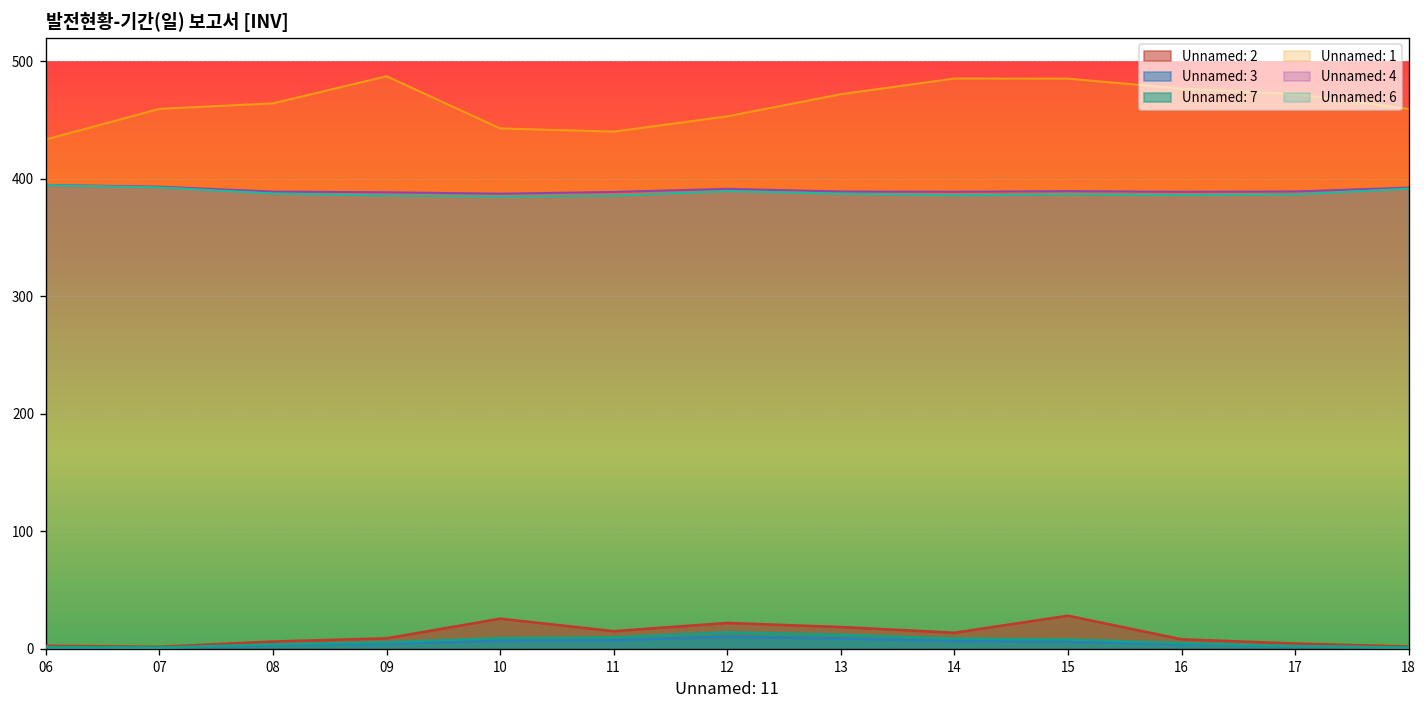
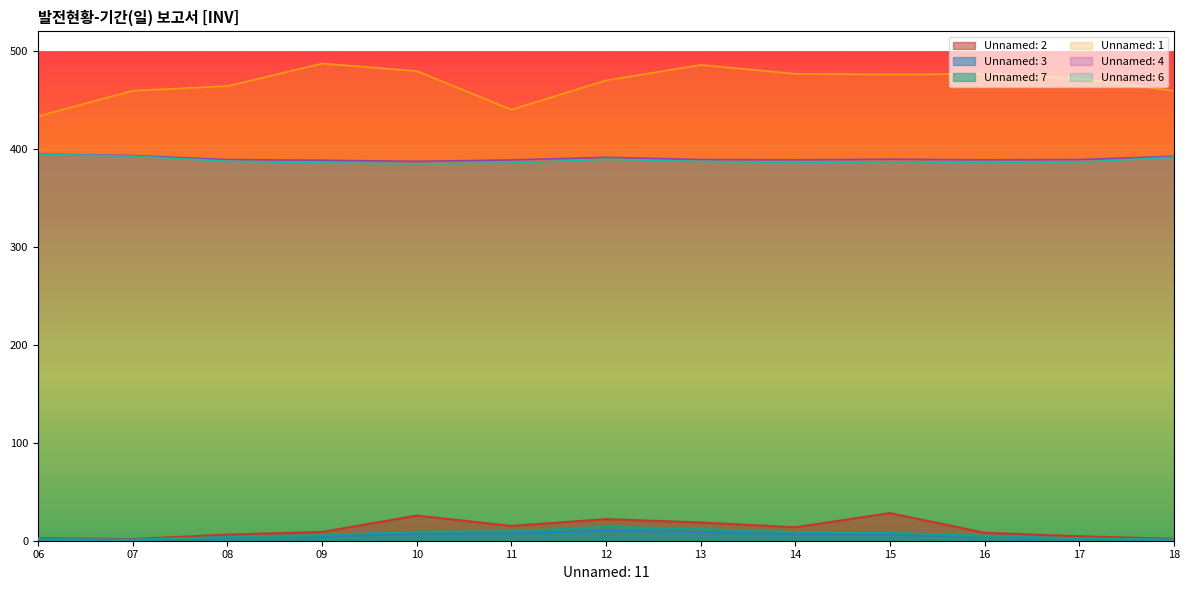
  {
    "Unnamed: 2": {
      "09": 10,
      "10": 30,
      "11": 20,
      "12": 20,
      "13": 20,
      "14": 10,
      "15": 30,
      "16": 10
    },
    "Unnamed: 1": {
      "06": 430,
      "07": 460,
      "08": 460,
      "09": 490,
-     "10": 440,
+     "10": 480,
      "11": 440,
-     "12": 450,
-     "13": 470,
-     "14": 490,
-     "15": 490,
+     "12": 470,
+     "13": 490,
+     "14": 480,
+     "15": 480,
      "18": 460
    },
    "Unnamed: 4": {
      "09": 390,
      "11": 390,
      "14": 390,
      "15": 390,
      "16": 390
    }
  }
